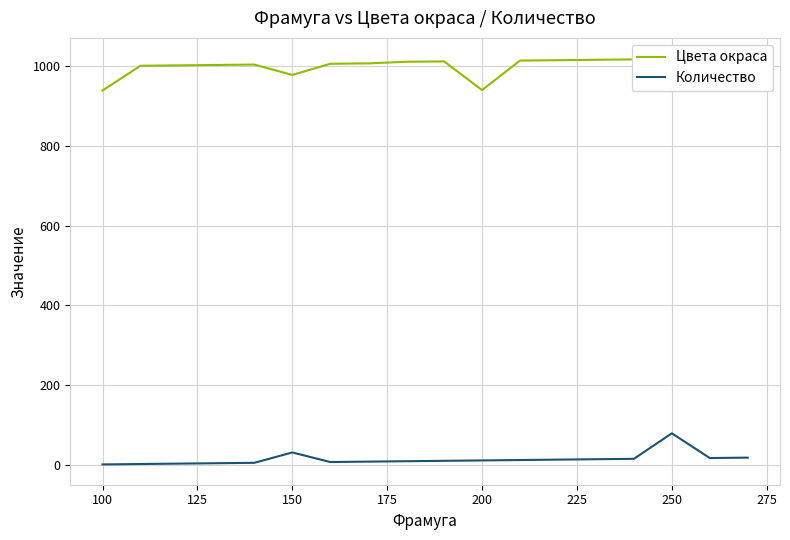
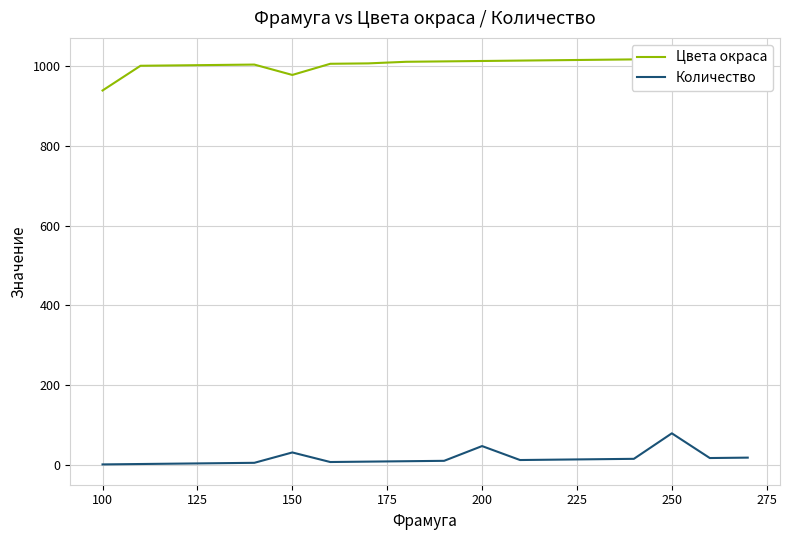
  {
    "Цвета окраса": {
      "100": 940,
      "150": 980,
-     "200": 940
+     "200": 1010
    },
    "Количество": {
      "100": 0,
      "150": 30,
-     "200": 10,
+     "200": 50,
      "250": 80
    }
  }
